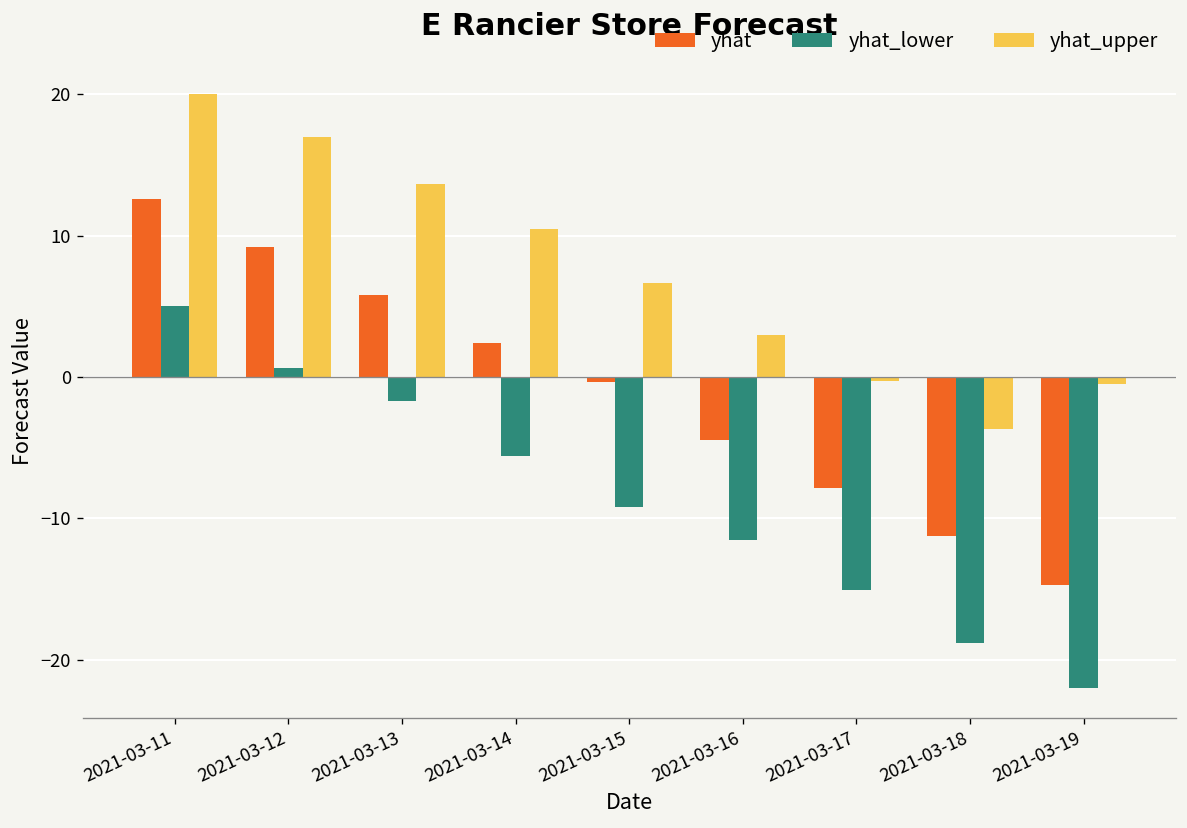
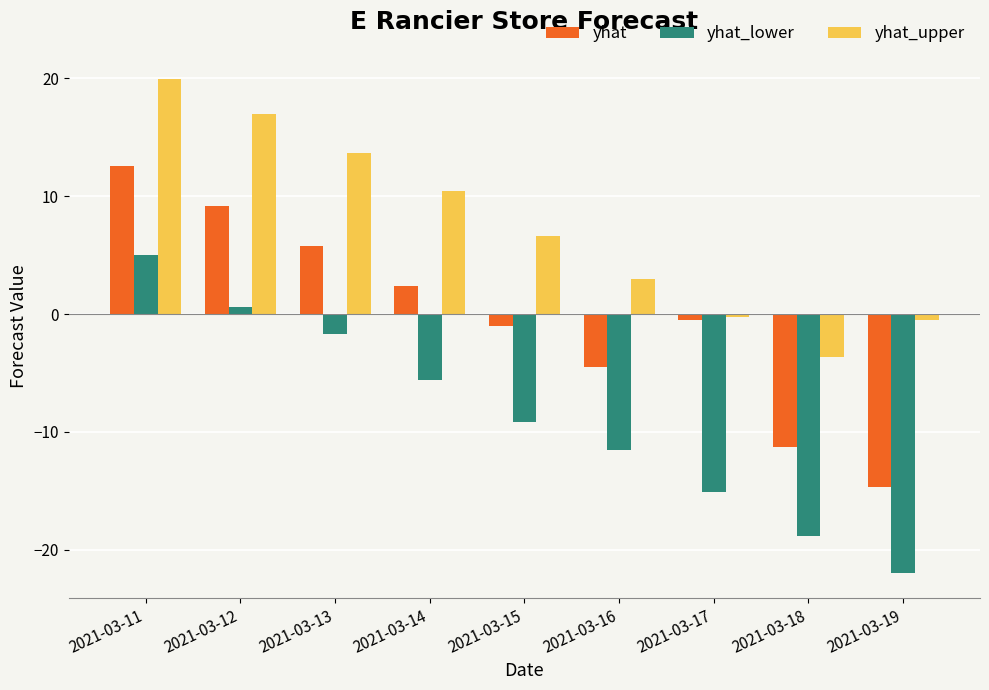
  {
    "yhat": {
      "2021-03-11": 12.6,
      "2021-03-12": 9.2,
      "2021-03-13": 5.8,
      "2021-03-14": 2.4,
-     "2021-03-15": -0.4,
+     "2021-03-15": -1.0,
      "2021-03-16": -4.5,
-     "2021-03-17": -7.9,
+     "2021-03-17": -0.5,
      "2021-03-18": -11.3,
      "2021-03-19": -14.7
    },
    "yhat_lower": {
      "2021-03-11": 5.0,
      "2021-03-12": 0.6,
      "2021-03-13": -1.7,
      "2021-03-14": -5.6,
      "2021-03-15": -9.2,
      "2021-03-16": -11.6,
      "2021-03-17": -15.1,
      "2021-03-18": -18.8,
      "2021-03-19": -22.0
    },
    "yhat_upper": {
      "2021-03-11": 20.0,
      "2021-03-12": 17.0,
      "2021-03-13": 13.7,
      "2021-03-14": 10.5,
      "2021-03-15": 6.7,
      "2021-03-16": 3.0,
      "2021-03-17": -0.3,
      "2021-03-18": -3.7,
      "2021-03-19": -0.5
    }
  }
